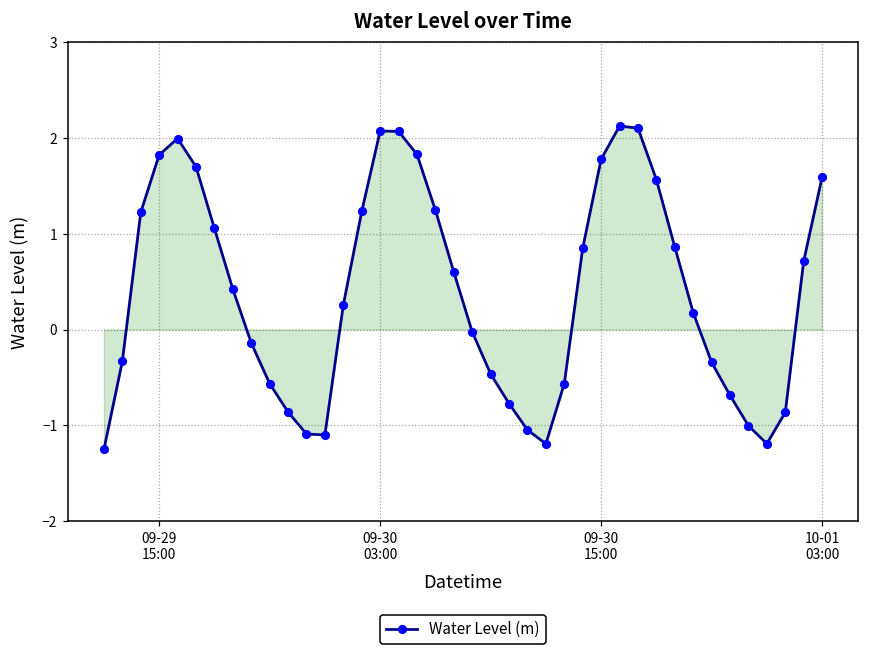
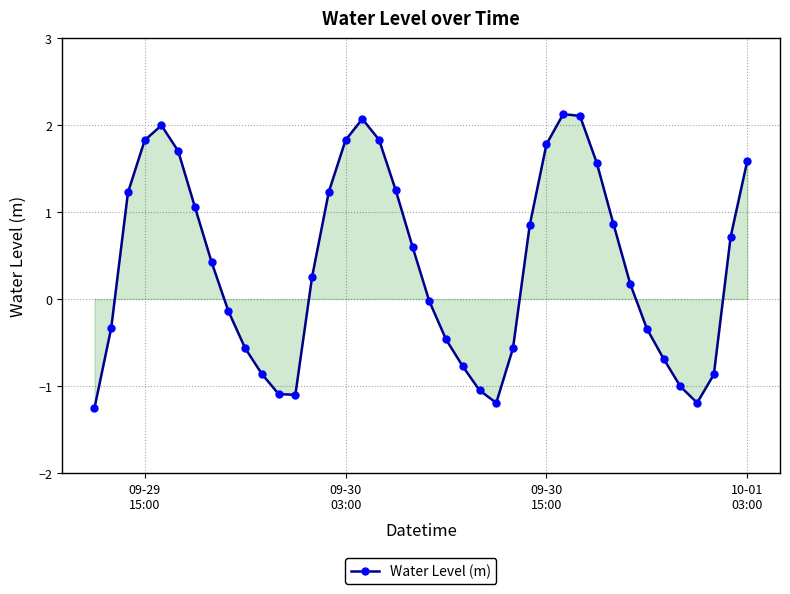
  {
    "Water Level (m)": {
-     "09-30 03:00": 2.1
+     "09-30 03:00": 1.8
    }
  }
